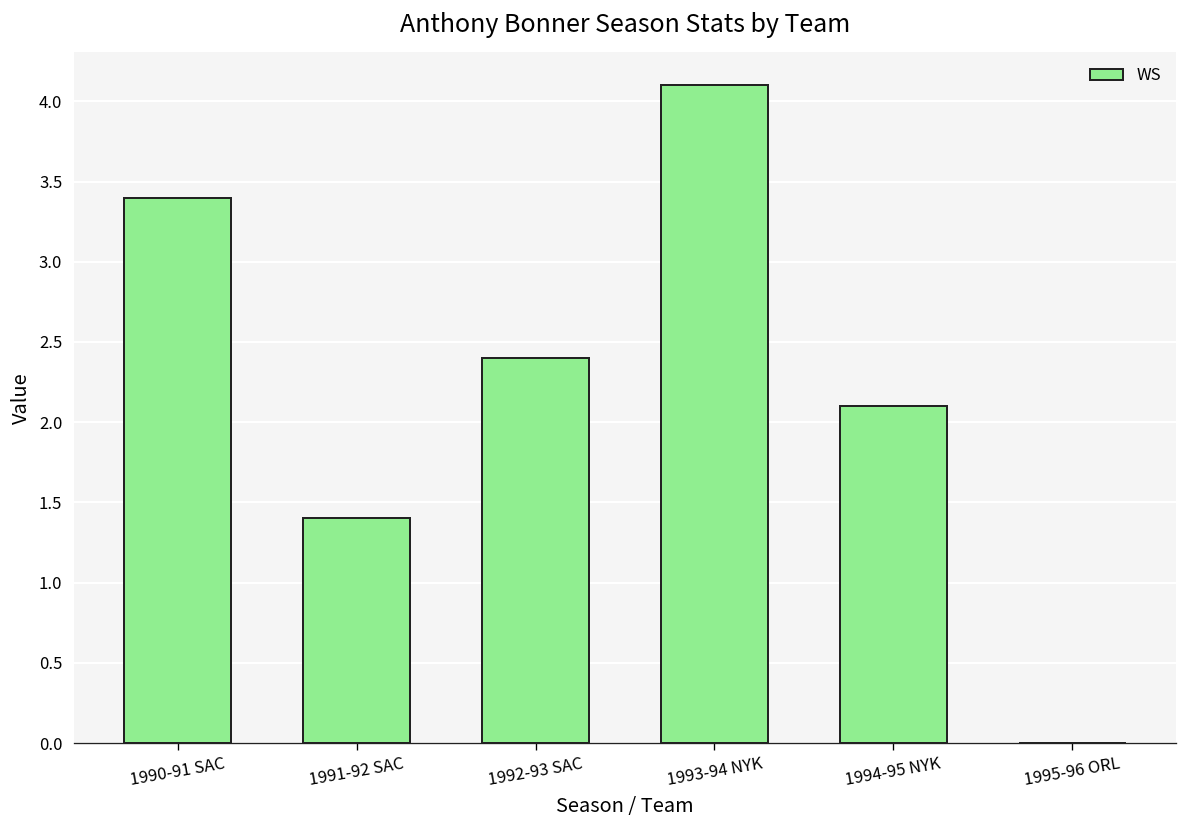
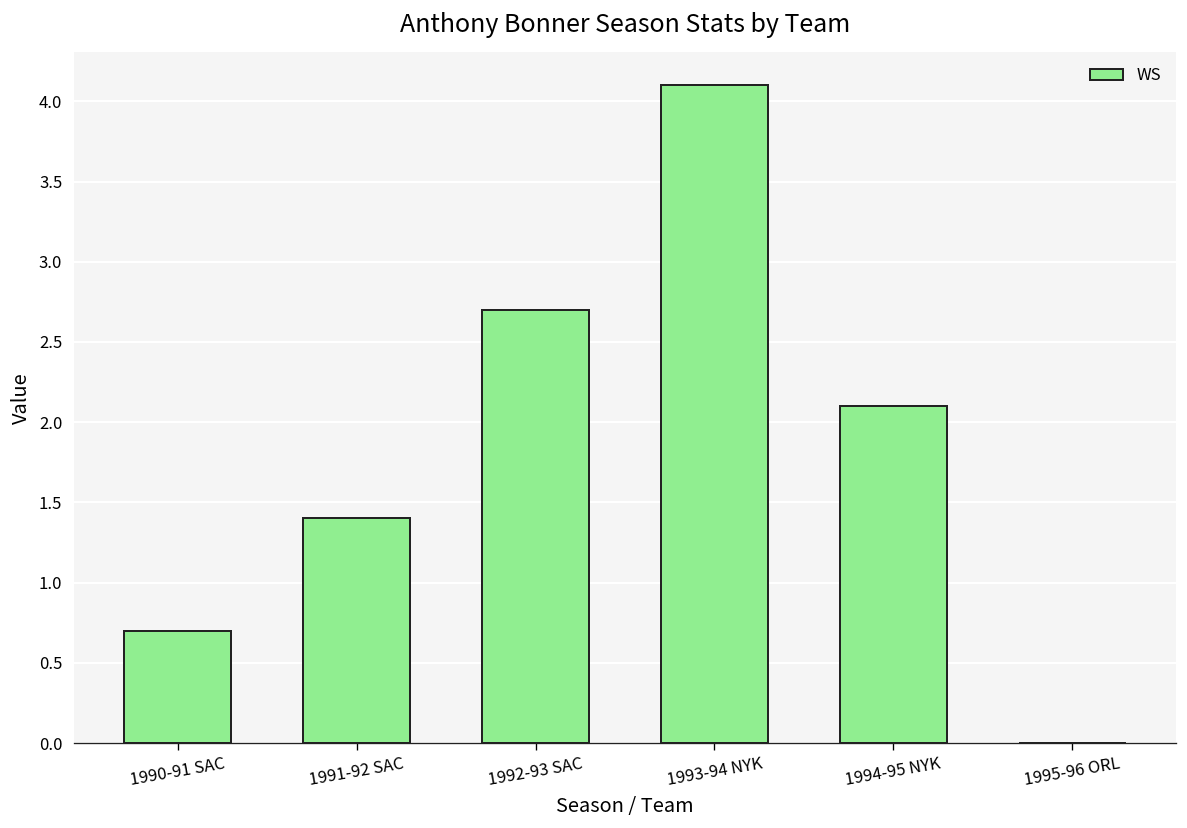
  {
-   "1990-91 SAC": 3.4,
+   "1990-91 SAC": 0.7,
    "1991-92 SAC": 1.4,
-   "1992-93 SAC": 2.4,
+   "1992-93 SAC": 2.7,
    "1993-94 NYK": 4.1,
    "1994-95 NYK": 2.1,
    "1995-96 ORL": 0.0
  }
